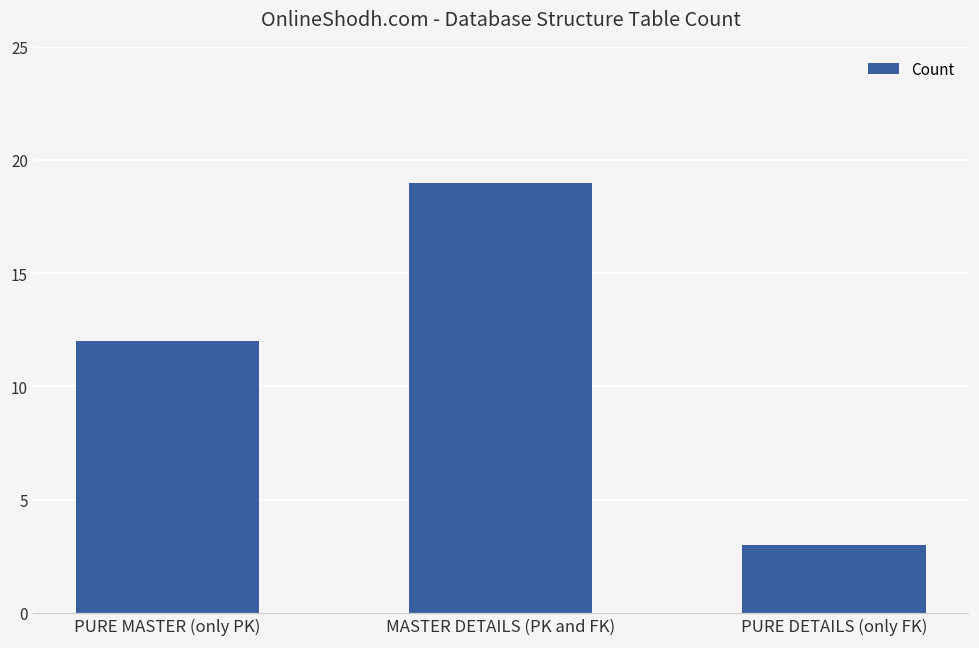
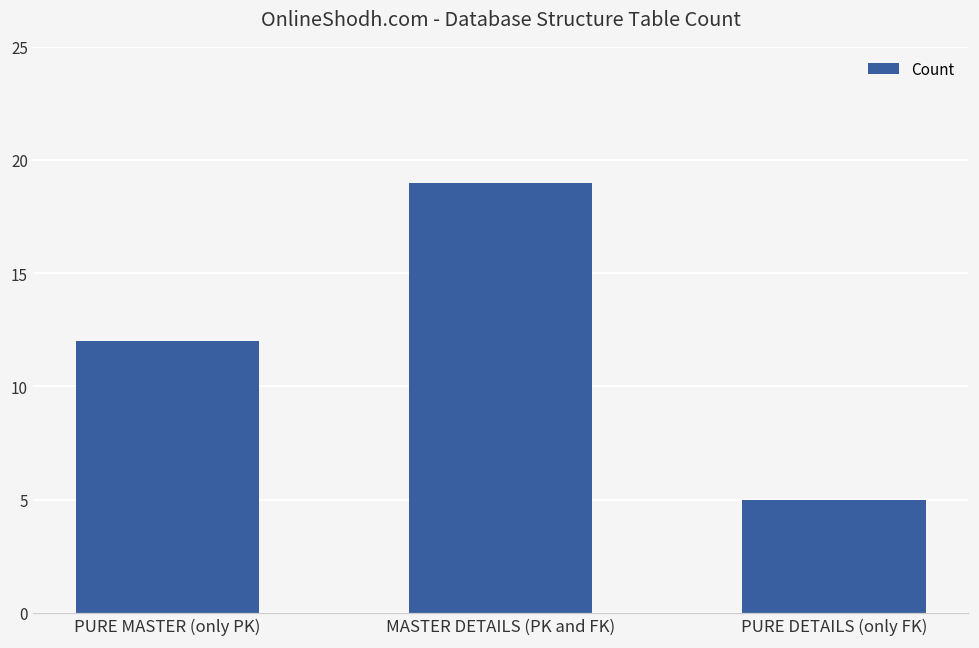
  {
    "PURE MASTER (only PK)": 12,
    "MASTER DETAILS (PK and FK)": 19,
-   "PURE DETAILS (only FK)": 3
+   "PURE DETAILS (only FK)": 5
  }
